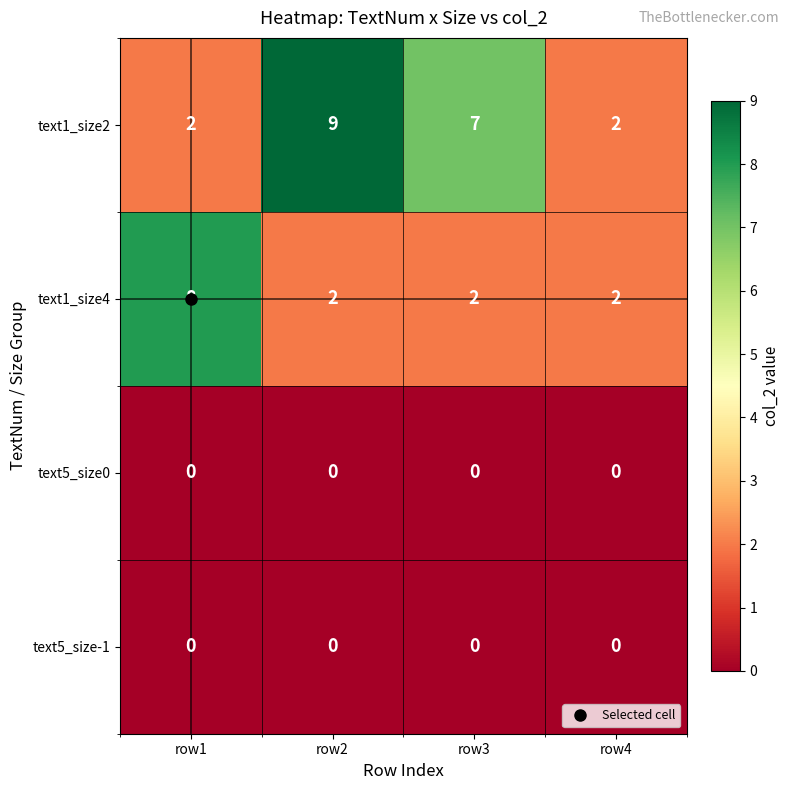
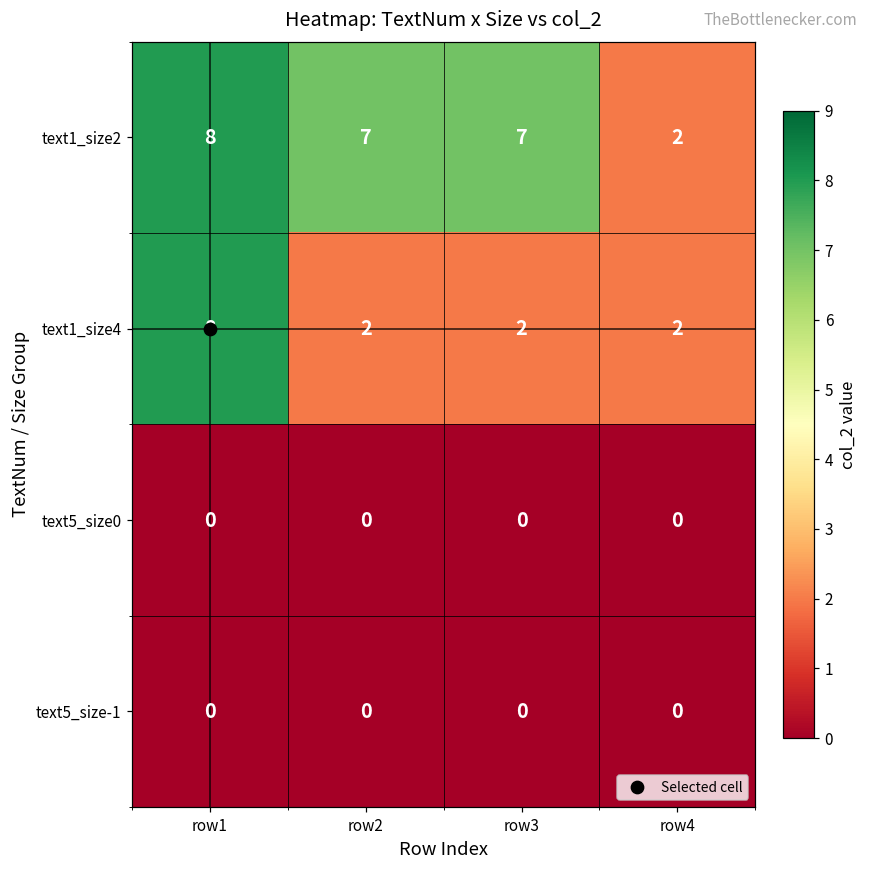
  {
    "text1_size2": {
-     "row1": 2,
-     "row2": 9,
+     "row1": 8,
+     "row2": 7,
      "row3": 7,
      "row4": 2
    },
    "text1_size4": {
      "row2": 2,
      "row3": 2,
      "row4": 2
    },
    "text5_size0": {
      "row1": 0,
      "row2": 0,
      "row3": 0,
      "row4": 0
    },
    "text5_size-1": {
      "row1": 0,
      "row2": 0,
      "row3": 0,
      "row4": 0
    }
  }
